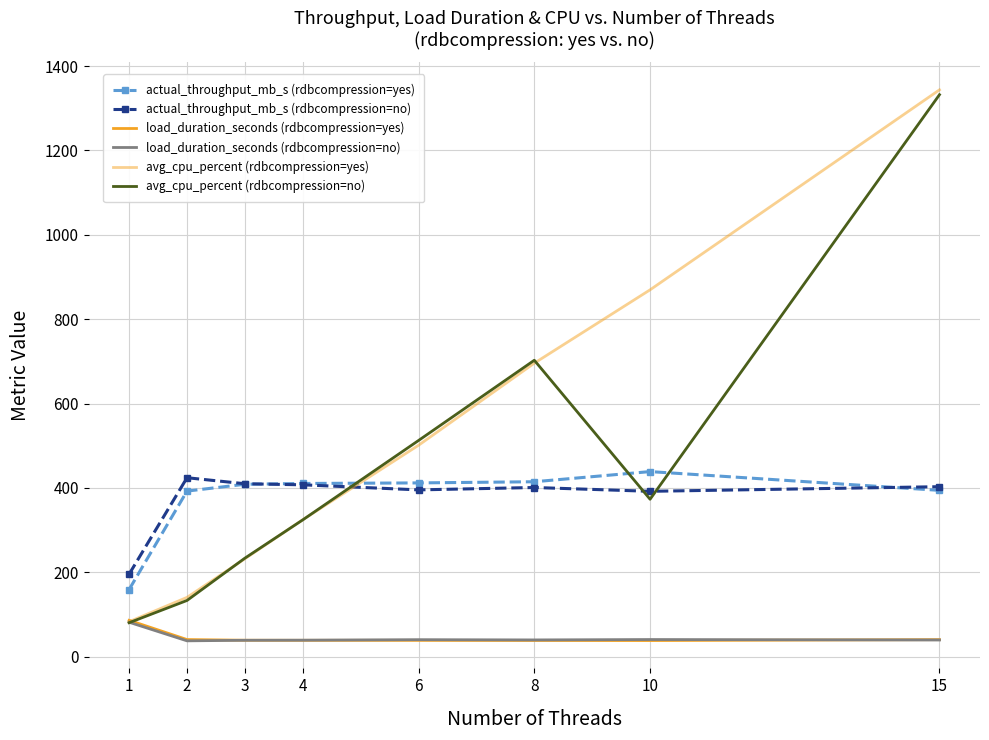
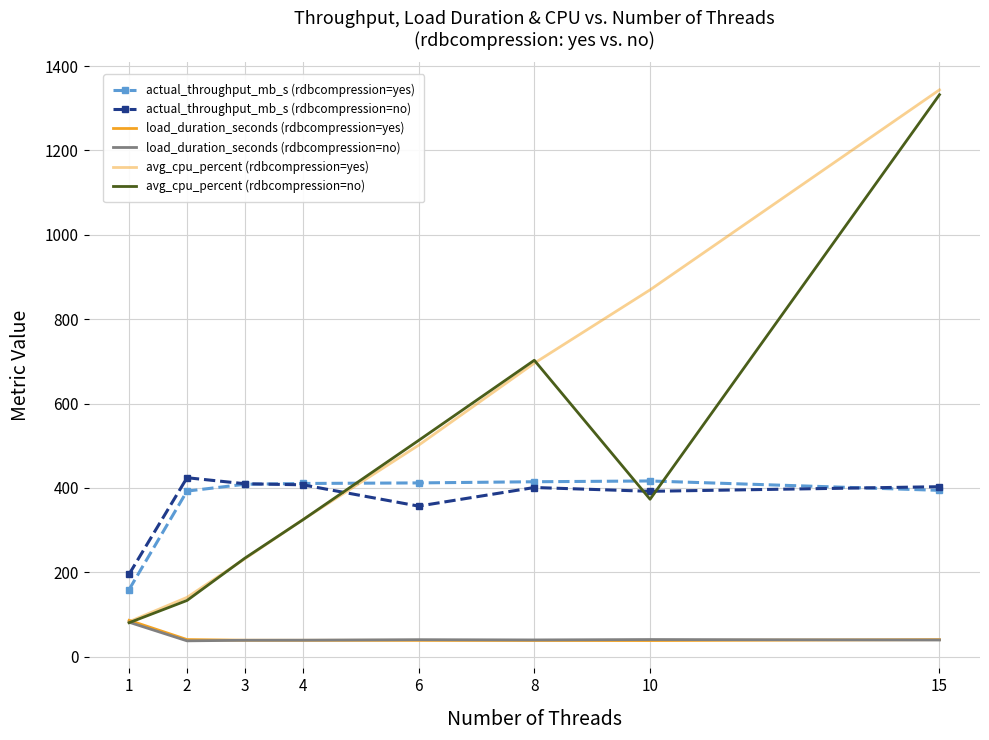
  {
    "actual_throughput_mb_s (rdbcompression=yes)": {
      "1": 160,
      "2": 390,
      "6": 410,
      "8": 410,
-     "10": 440,
+     "10": 420,
      "15": 390
    },
    "actual_throughput_mb_s (rdbcompression=no)": {
      "1": 200,
      "2": 420,
-     "6": 400,
+     "6": 360,
      "8": 400,
      "10": 390,
      "15": 400
    },
    "avg_cpu_percent (rdbcompression=no)": {
      "2": 130,
      "6": 510,
      "8": 700,
      "10": 370,
      "15": 1330
    }
  }
